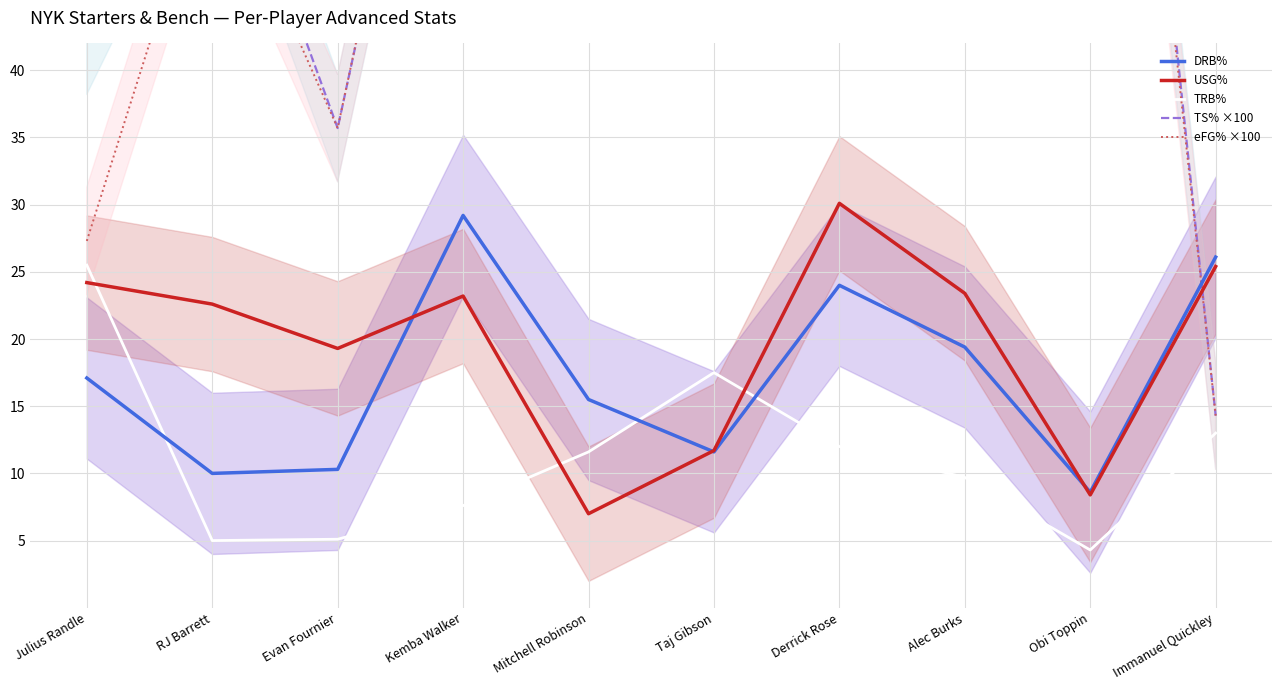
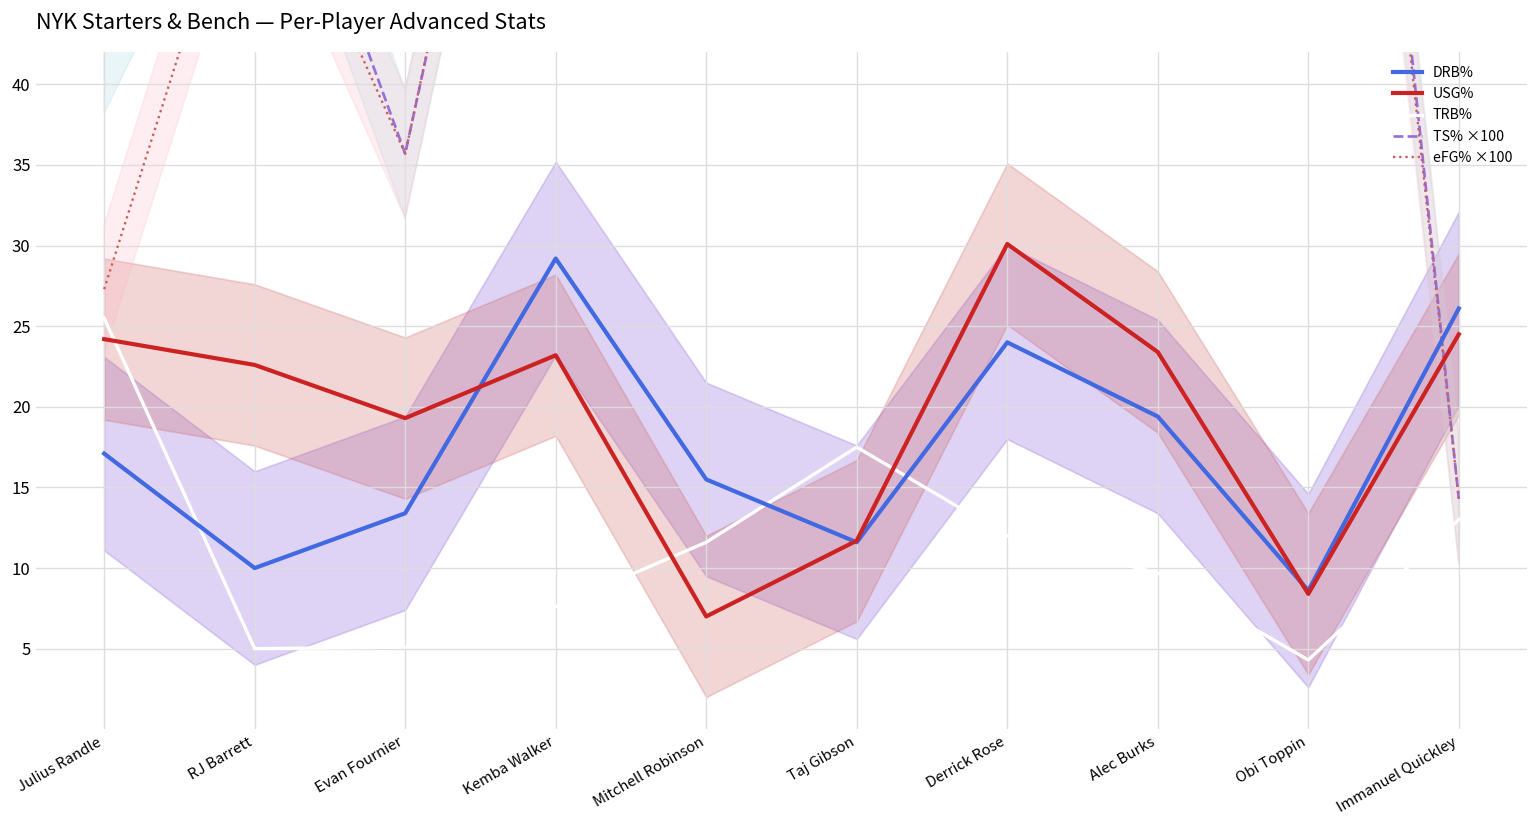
  {
    "DRB%": {
      "Julius Randle": 17.1,
      "RJ Barrett": 10.0,
-     "Evan Fournier": 10.3,
+     "Evan Fournier": 13.4,
      "Kemba Walker": 29.2,
      "Mitchell Robinson": 15.5,
      "Derrick Rose": 24.0,
      "Alec Burks": 19.4,
      "Obi Toppin": 8.6,
      "Immanuel Quickley": 26.1
    },
    "USG%": {
      "Julius Randle": 24.2,
      "RJ Barrett": 22.6,
      "Kemba Walker": 23.2,
      "Mitchell Robinson": 7.0,
      "Alec Burks": 23.4,
      "Obi Toppin": 8.4,
-     "Immanuel Quickley": 25.4
+     "Immanuel Quickley": 24.5
    }
  }
